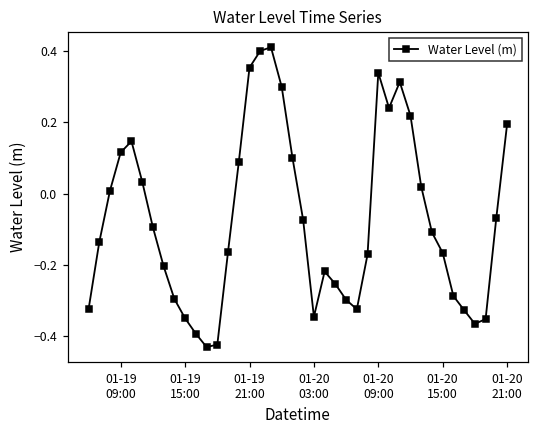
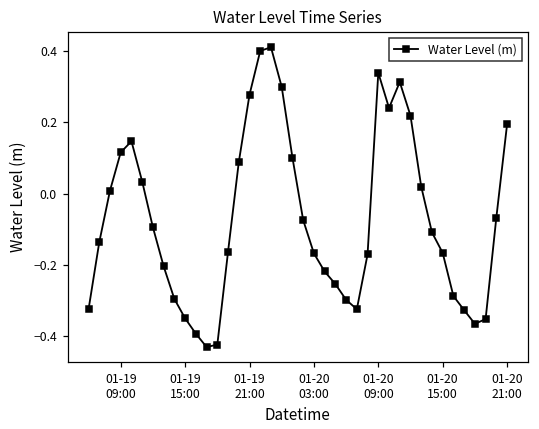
  {
    "01-19 09:00": 0.12,
    "01-19 15:00": -0.35,
-   "01-19 21:00": 0.35,
-   "01-20 03:00": -0.35,
+   "01-19 21:00": 0.28,
+   "01-20 03:00": -0.17,
    "01-20 09:00": 0.34,
    "01-20 15:00": -0.17,
    "01-20 21:00": 0.19
  }
